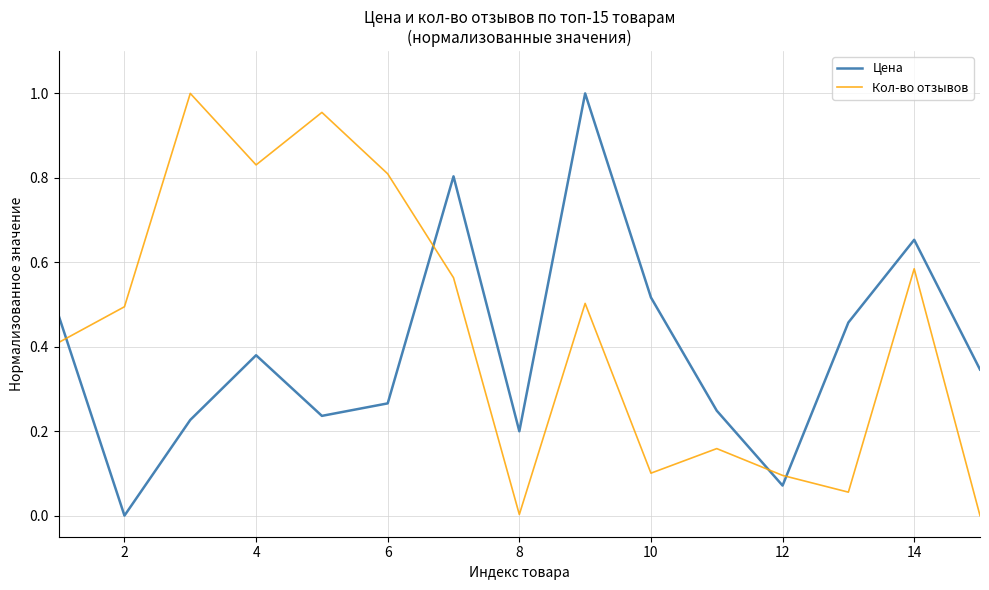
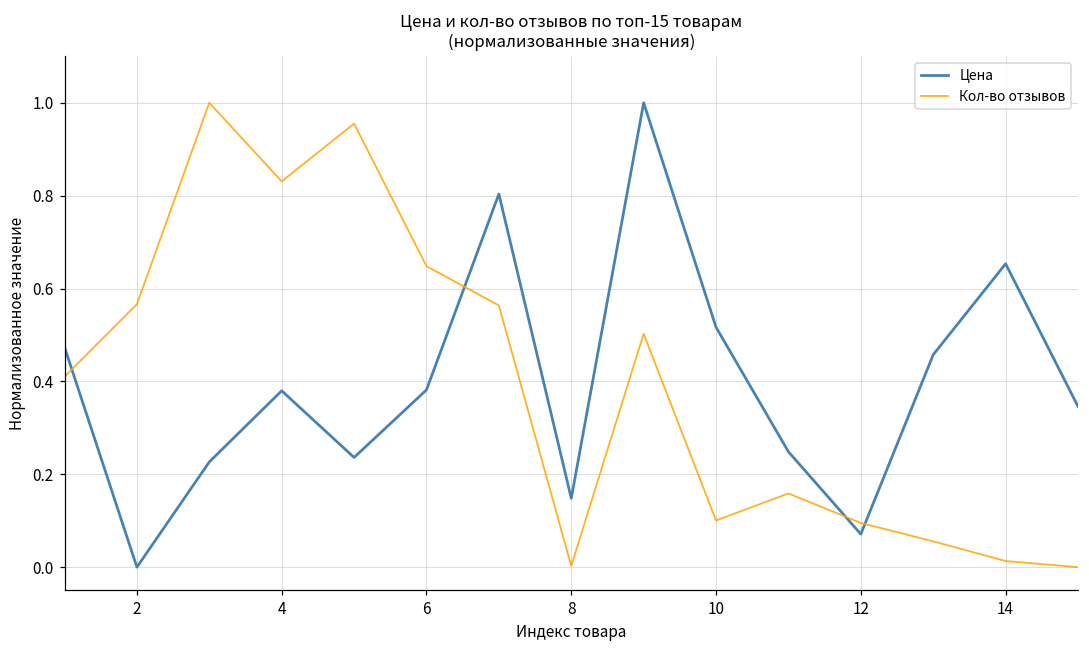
  {
    "Цена": {
      "2": 0.00,
      "4": 0.38,
-     "6": 0.27,
-     "8": 0.20,
+     "6": 0.38,
+     "8": 0.15,
      "10": 0.52,
      "12": 0.07,
      "14": 0.65
    },
    "Кол-во отзывов": {
-     "2": 0.49,
+     "2": 0.57,
      "4": 0.83,
-     "6": 0.81,
+     "6": 0.65,
      "8": 0.00,
      "10": 0.10,
      "12": 0.10,
-     "14": 0.58
+     "14": 0.01
    }
  }
